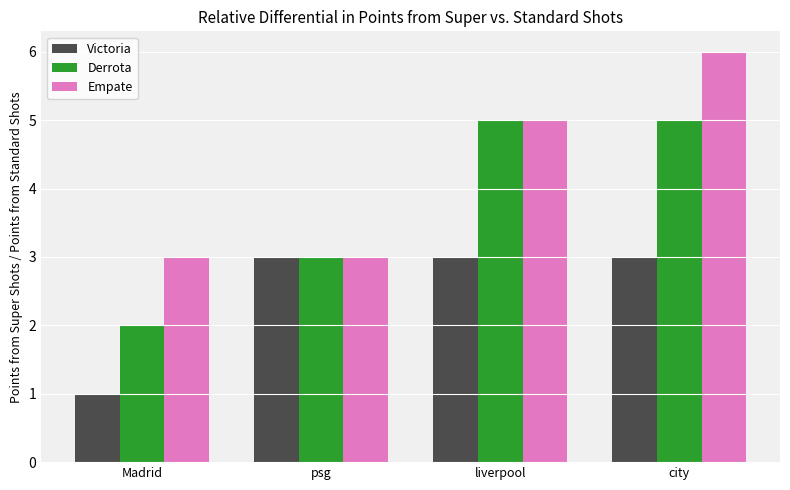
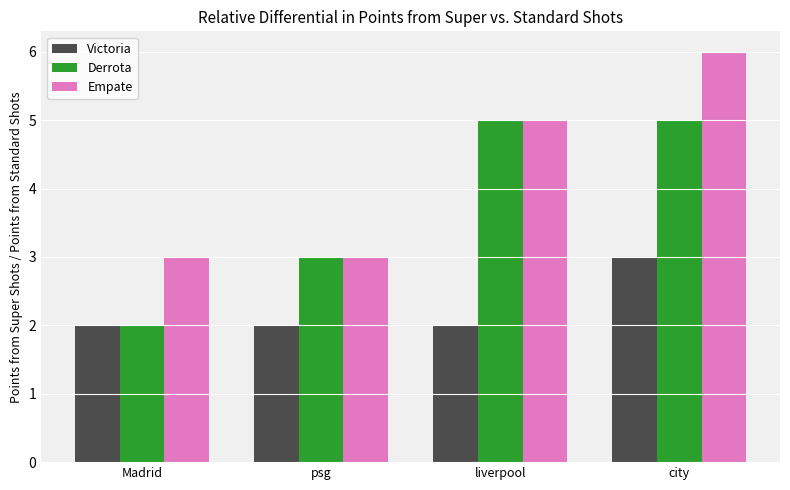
  {
    "Victoria": {
-     "Madrid": 1,
-     "psg": 3,
-     "liverpool": 3,
+     "Madrid": 2,
+     "psg": 2,
+     "liverpool": 2,
      "city": 3
    },
    "Derrota": {
      "Madrid": 2,
      "psg": 3,
      "liverpool": 5,
      "city": 5
    },
    "Empate": {
      "Madrid": 3,
      "psg": 3,
      "liverpool": 5,
      "city": 6
    }
  }
